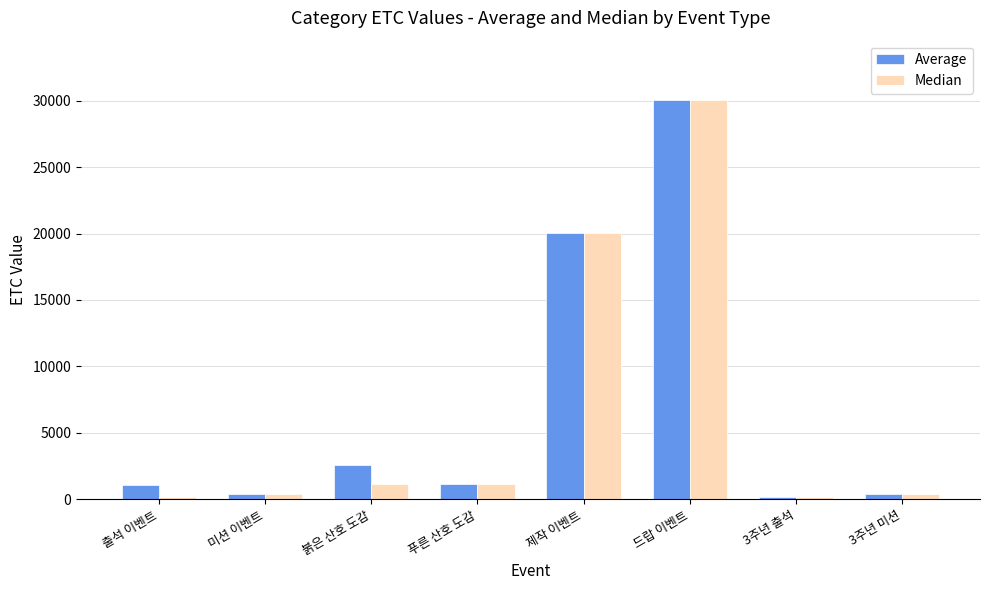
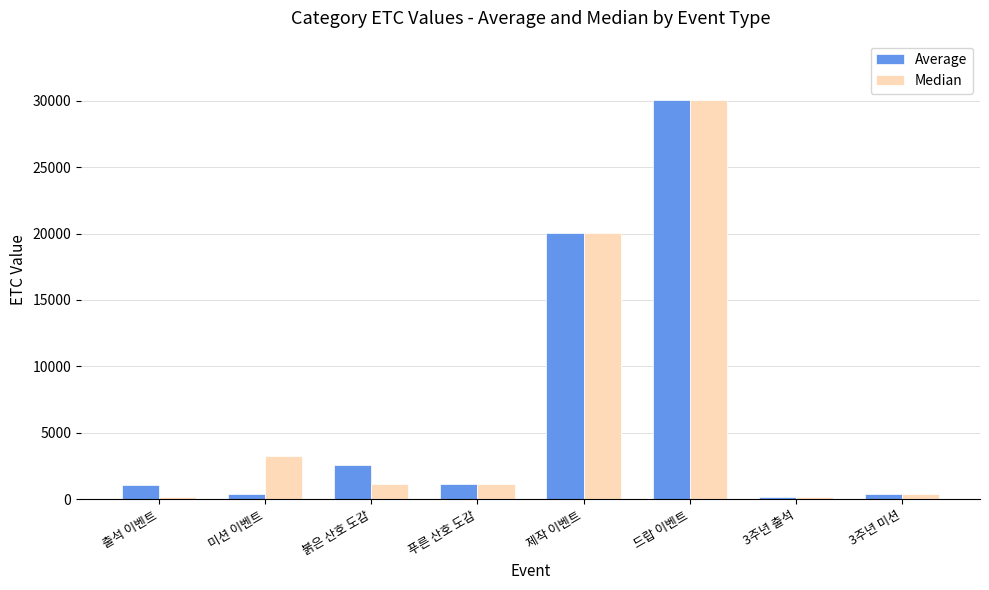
  {
    "Average": {
      "출석 이벤트": 1100,
      "미션 이벤트": 400,
      "붉은 산호 도감": 2600,
      "푸른 산호 도감": 1100,
      "제작 이벤트": 20000,
      "드랍 이벤트": 30000,
      "3주년 미션": 400
    },
    "Median": {
-     "미션 이벤트": 400,
+     "미션 이벤트": 3200,
      "붉은 산호 도감": 1100,
      "푸른 산호 도감": 1100,
      "제작 이벤트": 20000,
      "드랍 이벤트": 30000,
      "3주년 미션": 400
    }
  }
